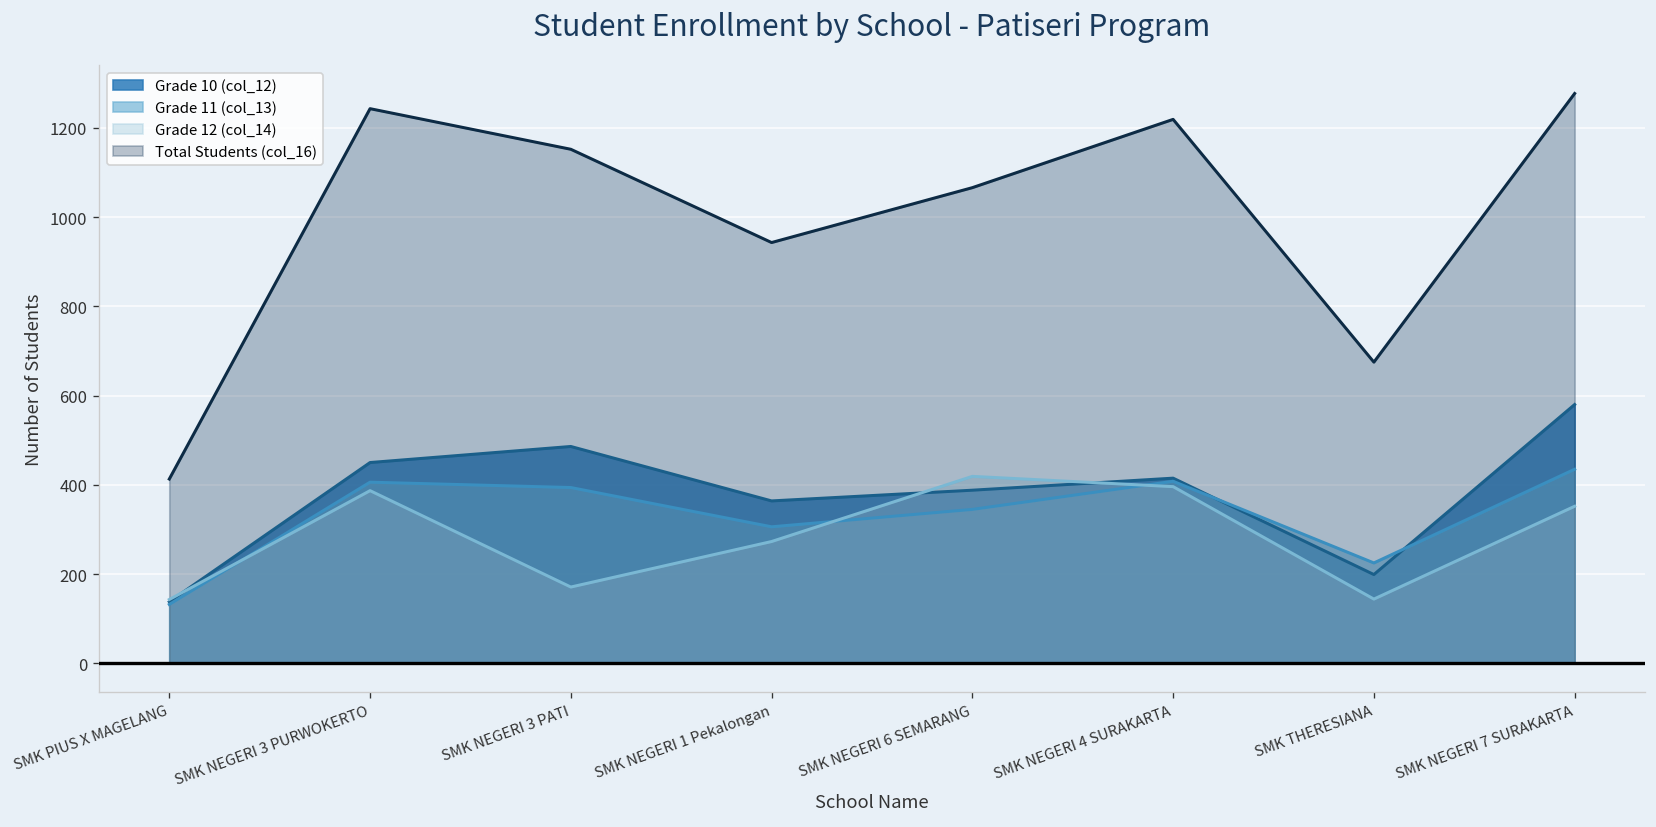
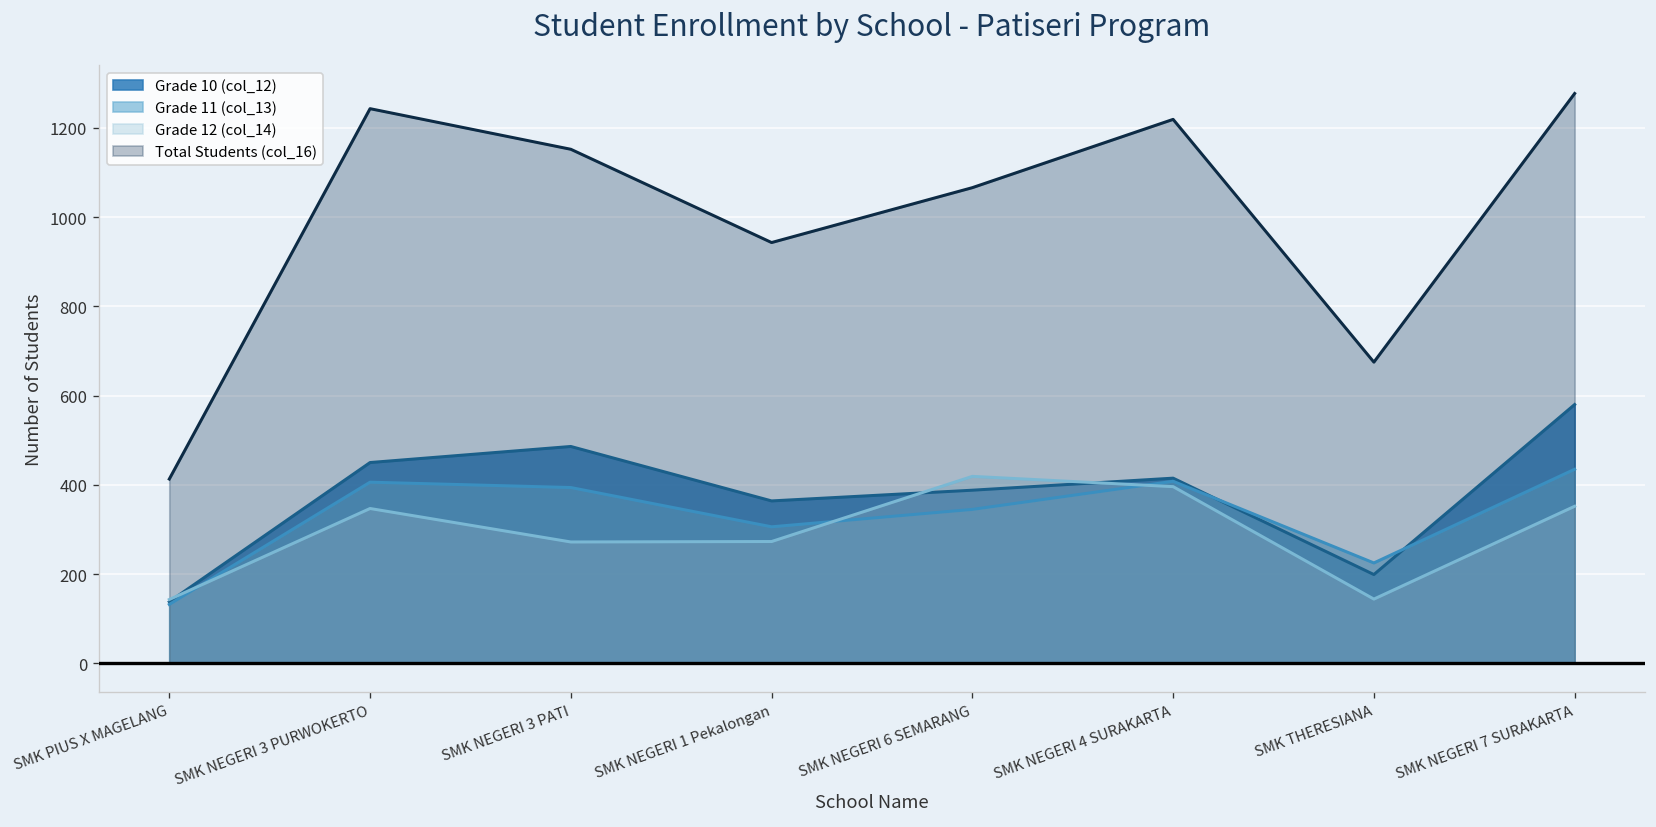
  {
    "Grade 10 (col_12)": {
      "SMK NEGERI 3 PURWOKERTO": 450,
      "SMK NEGERI 3 PATI": 490,
      "SMK NEGERI 1 Pekalongan": 360,
      "SMK NEGERI 6 SEMARANG": 390,
      "SMK NEGERI 4 SURAKARTA": 420,
      "SMK THERESIANA": 200,
      "SMK NEGERI 7 SURAKARTA": 580
    },
    "Grade 12 (col_14)": {
-     "SMK NEGERI 3 PURWOKERTO": 390,
-     "SMK NEGERI 3 PATI": 170,
+     "SMK NEGERI 3 PURWOKERTO": 350,
+     "SMK NEGERI 3 PATI": 270,
      "SMK NEGERI 1 Pekalongan": 270,
      "SMK NEGERI 6 SEMARANG": 420,
      "SMK NEGERI 4 SURAKARTA": 400,
      "SMK THERESIANA": 140,
      "SMK NEGERI 7 SURAKARTA": 350
    }
  }
